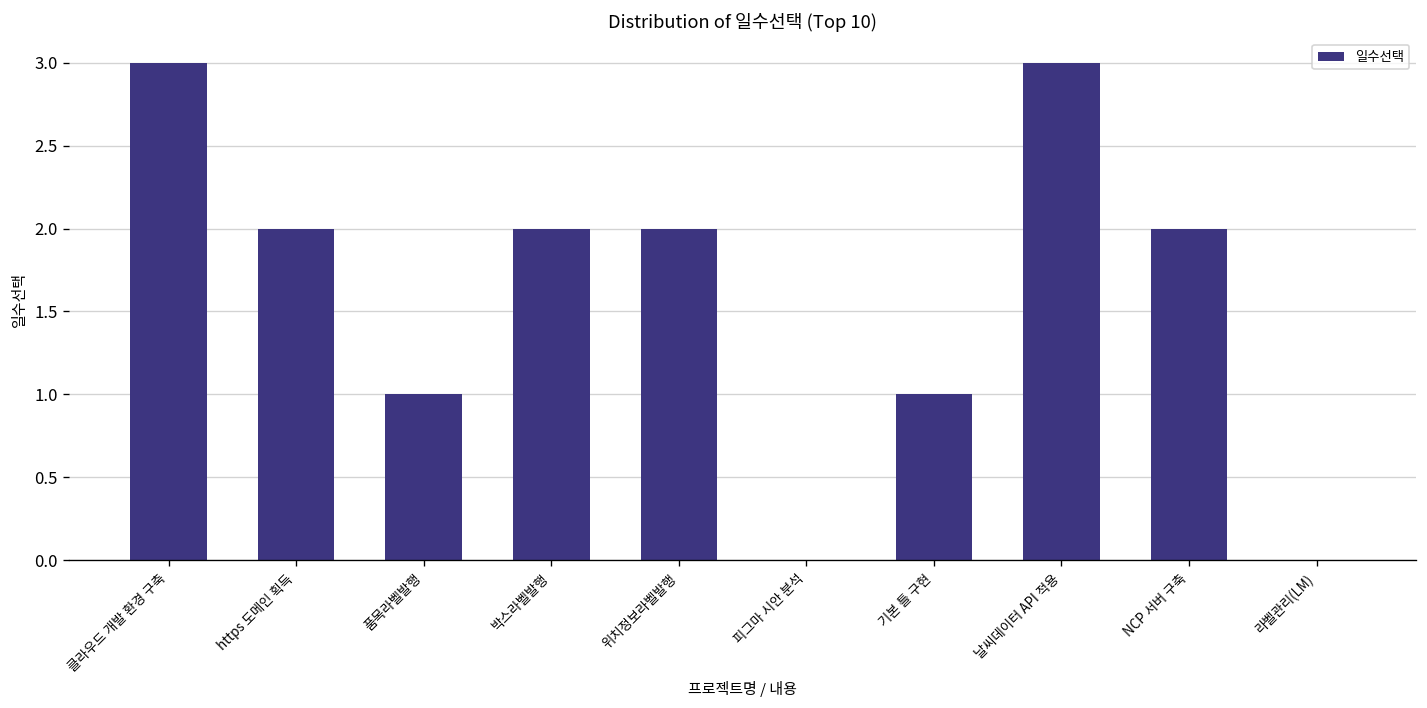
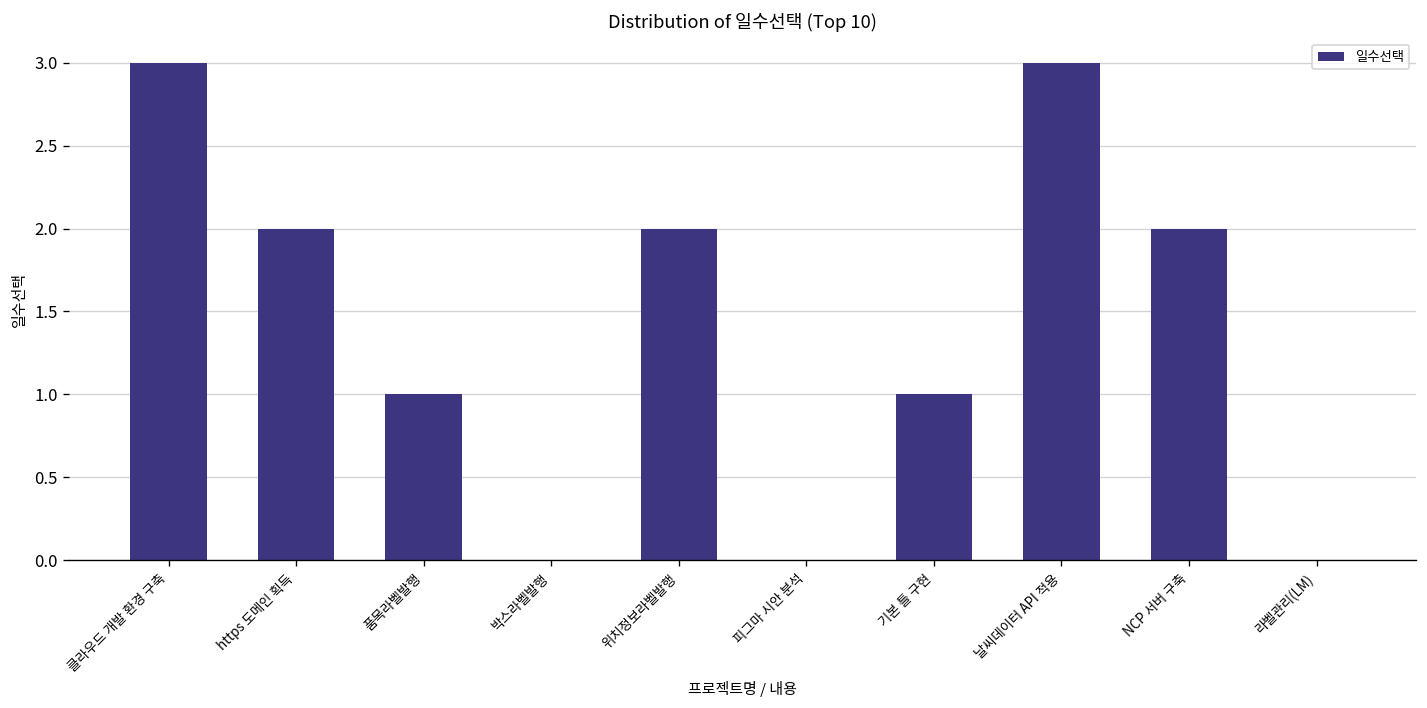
  {
    "클라우드 개발 환경 구축": 3,
    "https 도메인 획득": 2,
    "품목라벨발행": 1,
-   "박스라벨발행": 2,
+   "박스라벨발행": 0,
    "위치정보라벨발행": 2,
    "피그마 시안 분석": 0,
    "기본 틀 구현": 1,
    "날씨데이터 API 적용": 3,
    "NCP 서버 구축": 2,
    "라벨관리(LM)": 0
  }
